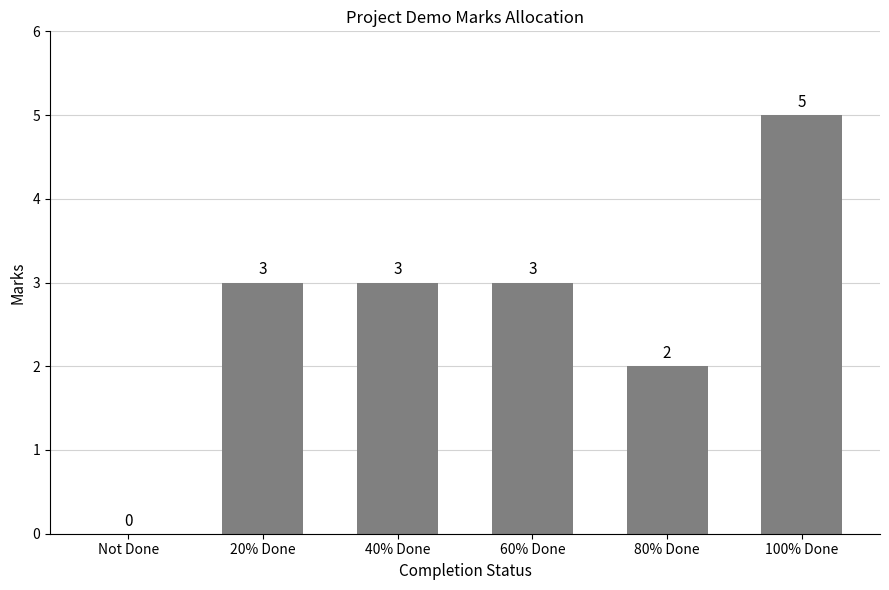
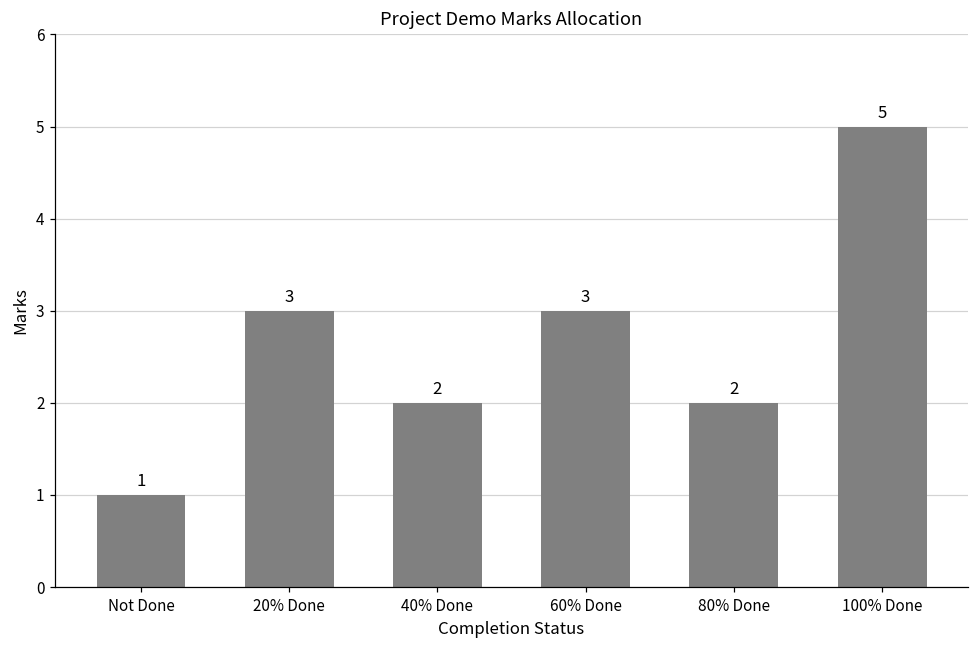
  {
-   "Not Done": 0,
+   "Not Done": 1,
    "20% Done": 3,
-   "40% Done": 3,
+   "40% Done": 2,
    "60% Done": 3,
    "80% Done": 2,
    "100% Done": 5
  }
